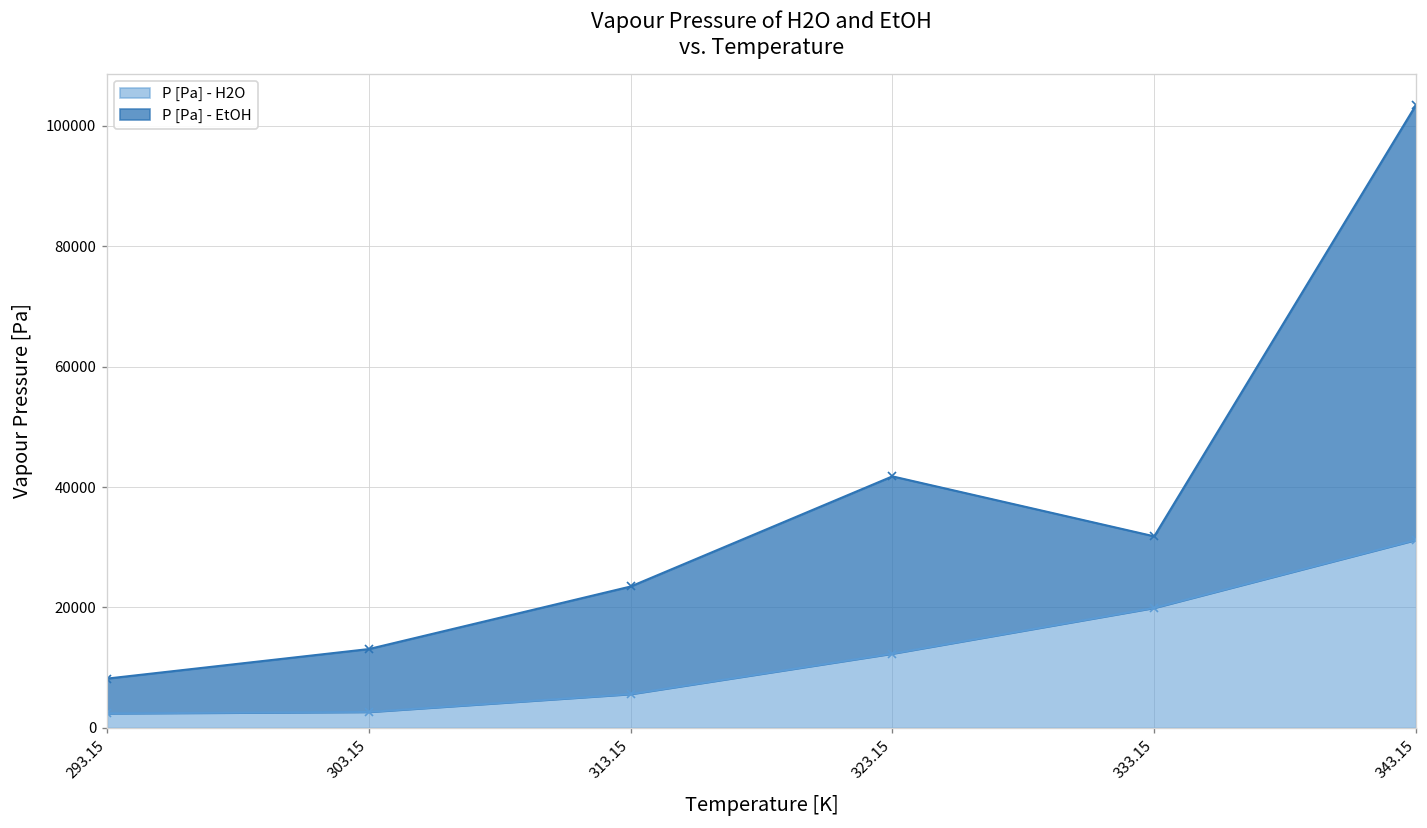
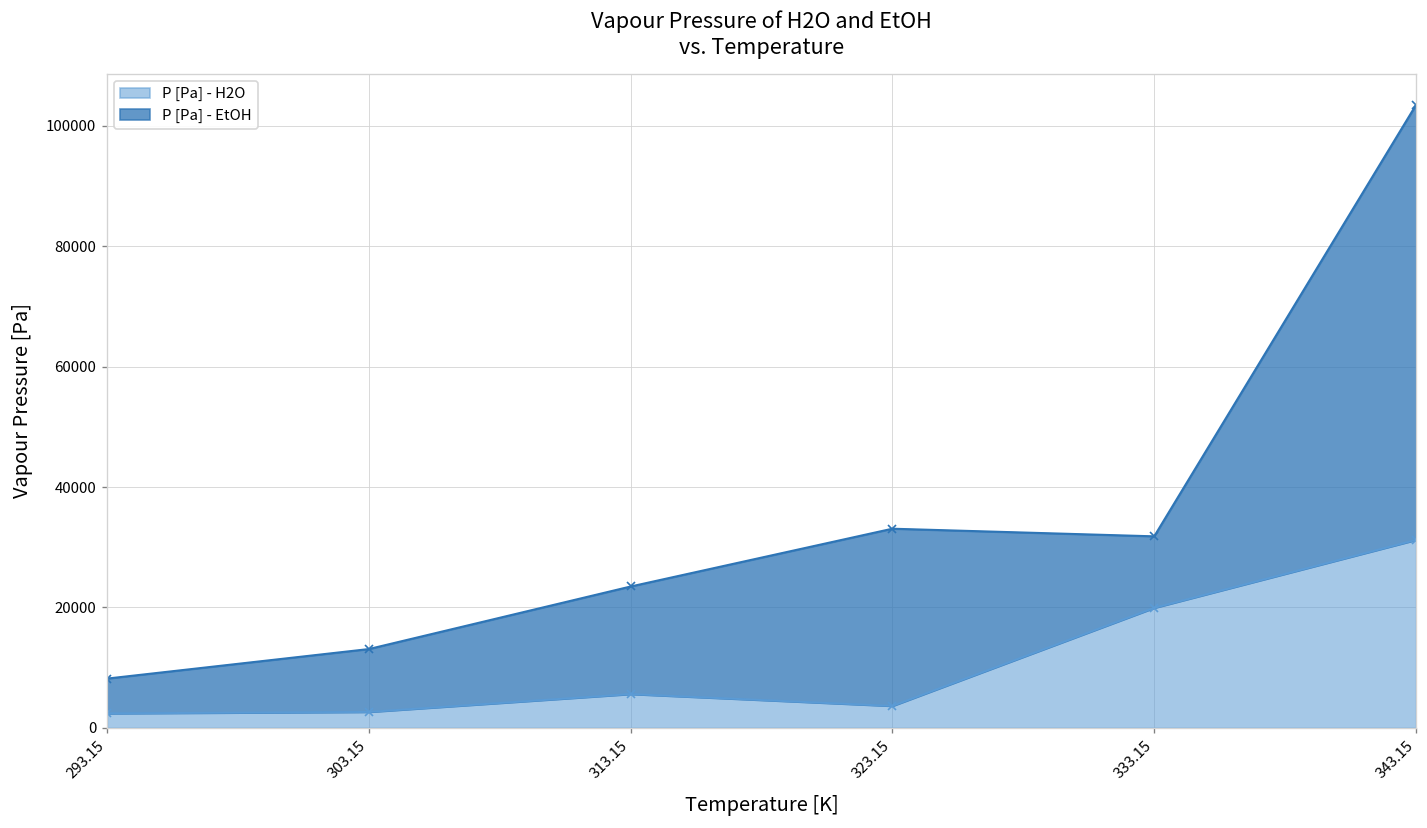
  {
    "P [Pa] - H2O": {
      "293.15": 2000,
      "303.15": 3000,
      "313.15": 6000,
-     "323.15": 12000,
+     "323.15": 4000,
      "333.15": 20000,
      "343.15": 31000
    },
    "P [Pa] - EtOH": {
      "293.15": 6000,
      "303.15": 10000,
      "313.15": 18000,
      "323.15": 29000,
      "333.15": 12000,
      "343.15": 72000
    }
  }
